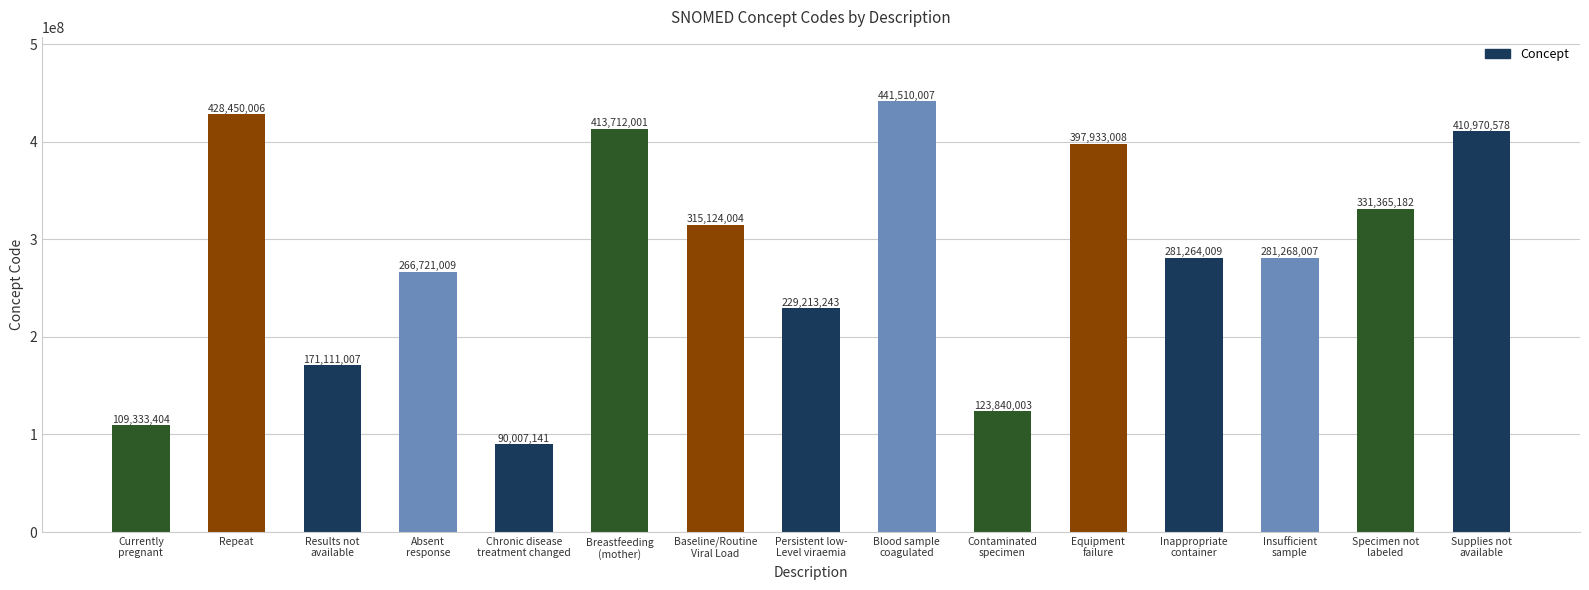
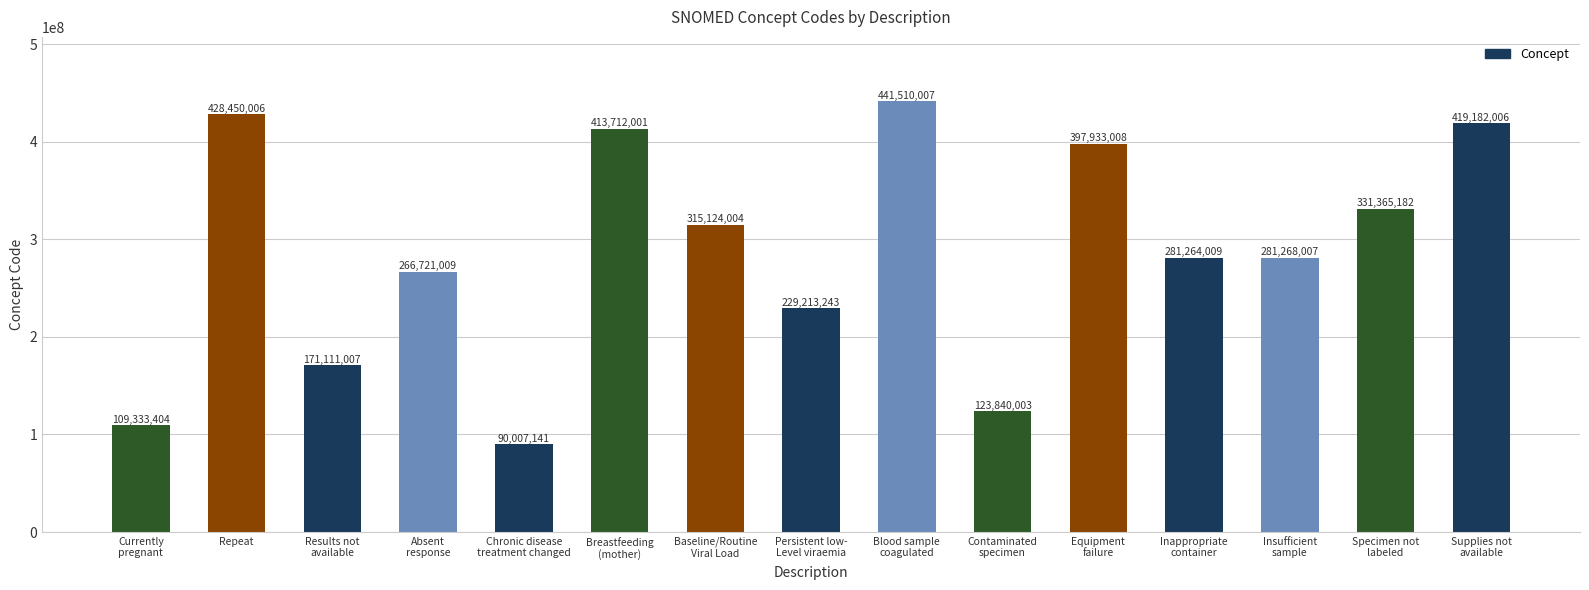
  {
    "Currently pregnant": "109,333,404",
    "Repeat": "428,450,006",
    "Results not available": "171,111,007",
    "Absent response": "266,721,009",
    "Chronic disease treatment changed": "90,007,141",
    "Breastfeeding (mother)": "413,712,001",
    "Baseline/Routine Viral Load": "315,124,004",
    "Persistent low- Level viraemia": "229,213,243",
    "Blood sample coagulated": "441,510,007",
    "Contaminated specimen": "123,840,003",
    "Equipment failure": "397,933,008",
    "Inappropriate container": "281,264,009",
    "Insufficient sample": "281,268,007",
    "Specimen not labeled": "331,365,182",
-   "Supplies not available": "410,970,578"
+   "Supplies not available": "419,182,006"
  }
